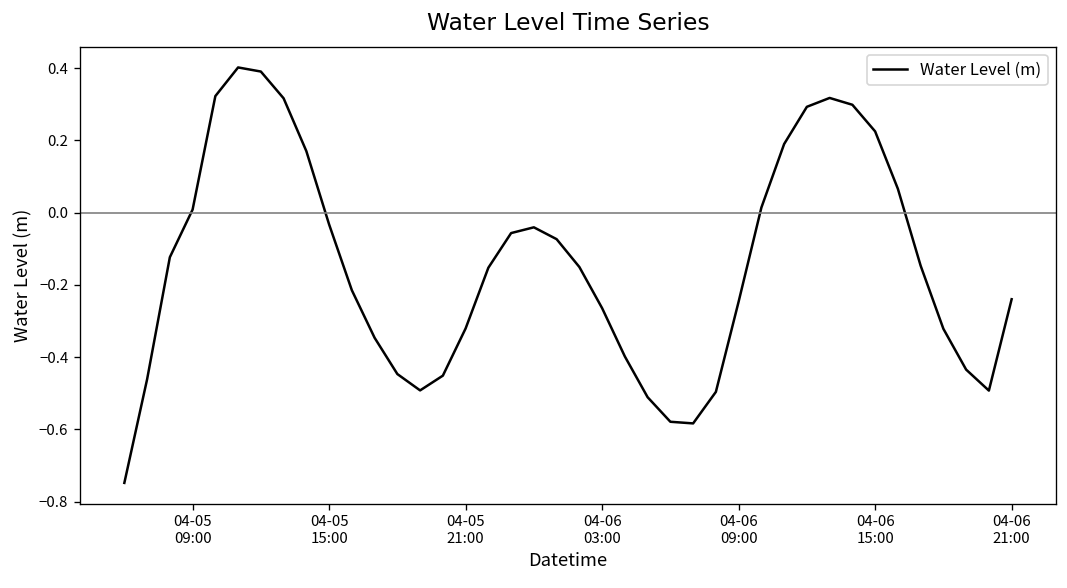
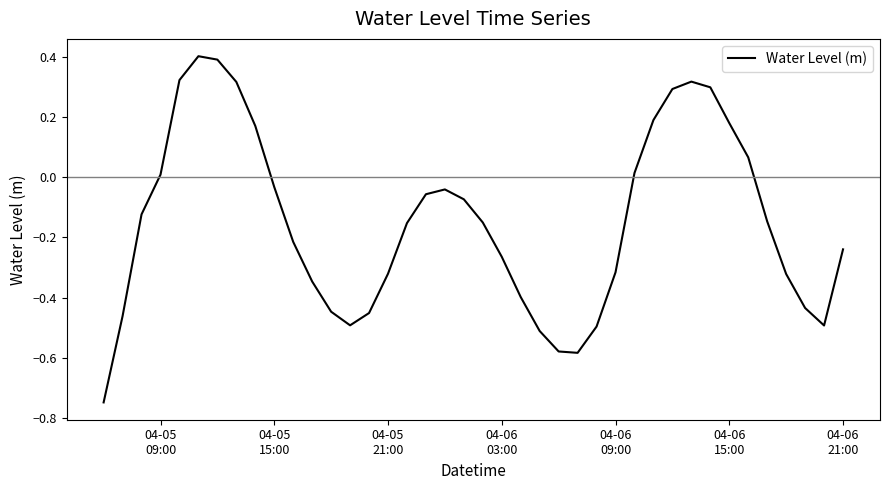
  {
    "04-05 09:00": 0.01,
    "04-05 15:00": -0.03,
    "04-05 21:00": -0.32,
    "04-06 03:00": -0.26,
-   "04-06 09:00": -0.25,
-   "04-06 15:00": 0.22,
+   "04-06 09:00": -0.32,
+   "04-06 15:00": 0.18,
    "04-06 21:00": -0.24
  }
